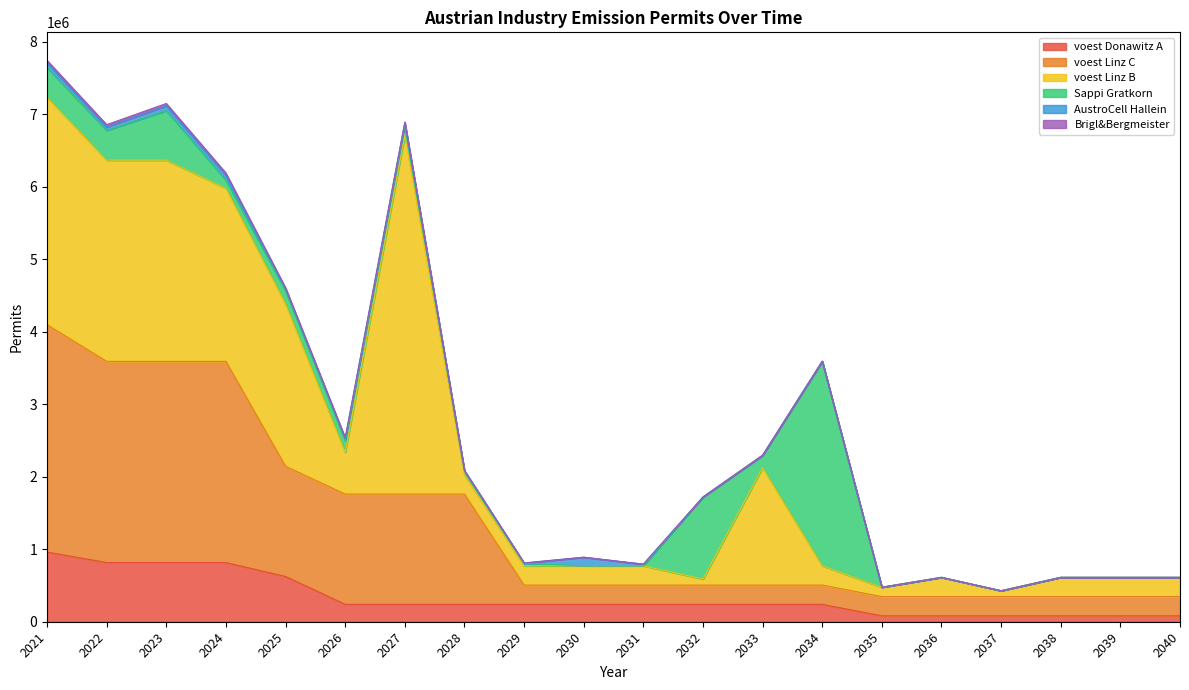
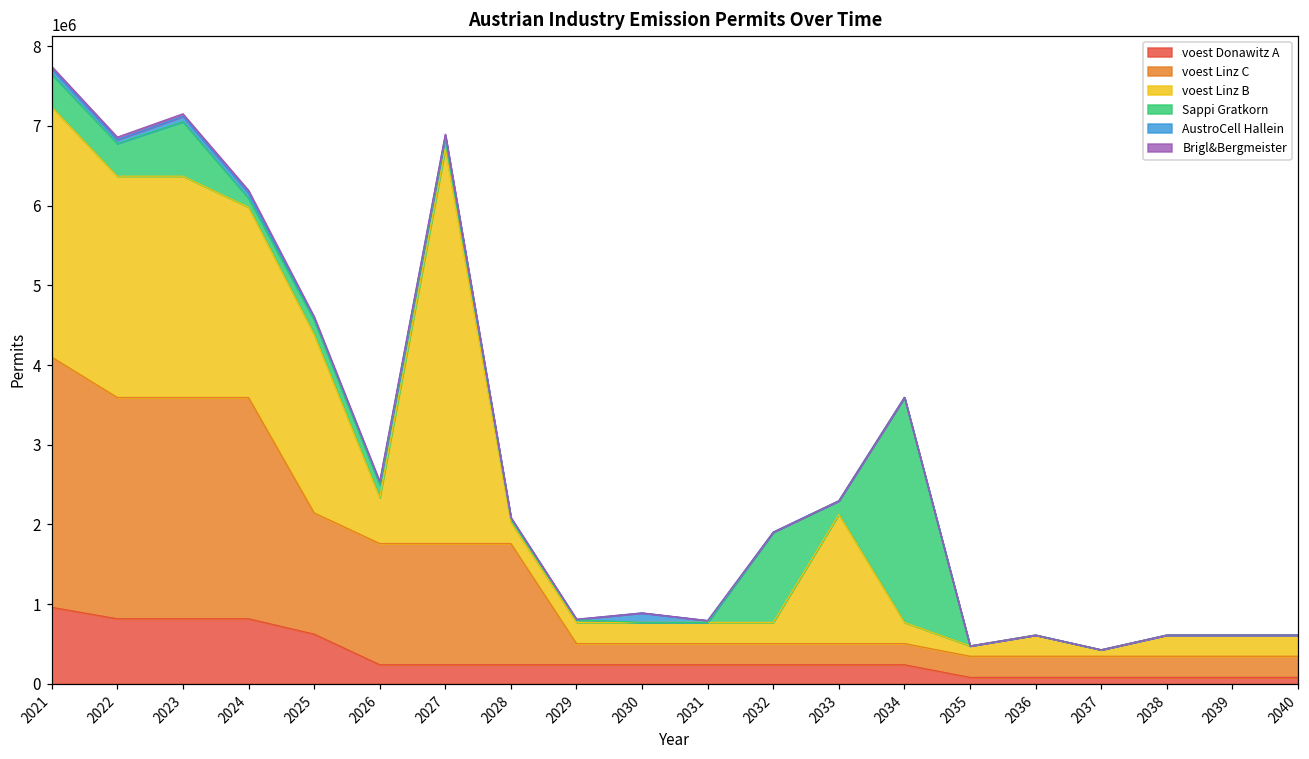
  {
    "voest Linz B": {
      "2021": 3100000,
      "2022": 2800000,
      "2023": 2800000,
      "2024": 2400000,
      "2025": 2200000,
      "2026": 600000,
      "2027": 5000000,
      "2028": 300000,
-     "2032": 100000,
+     "2032": 300000,
      "2033": 1600000,
      "2034": 300000
    },
    "Sappi Gratkorn": {
      "2021": 400000,
      "2022": 400000,
      "2023": 700000,
      "2024": 100000
    }
  }
